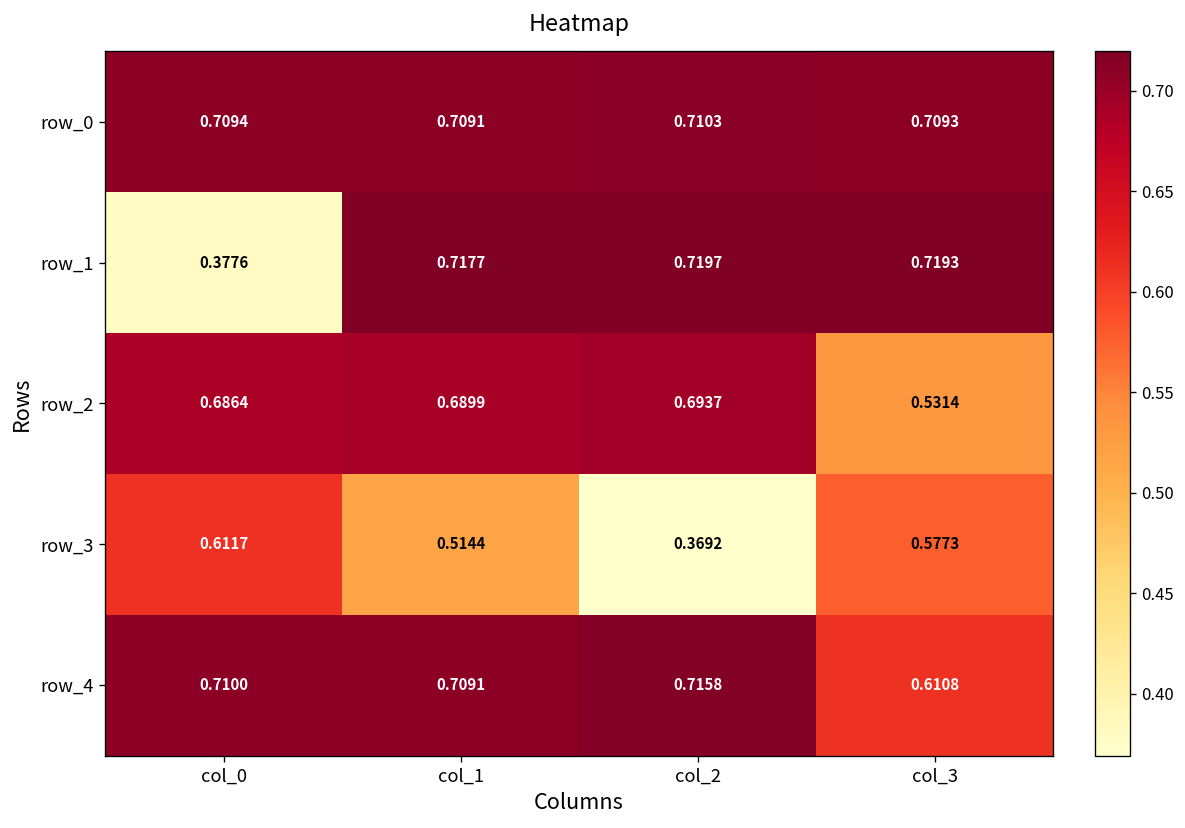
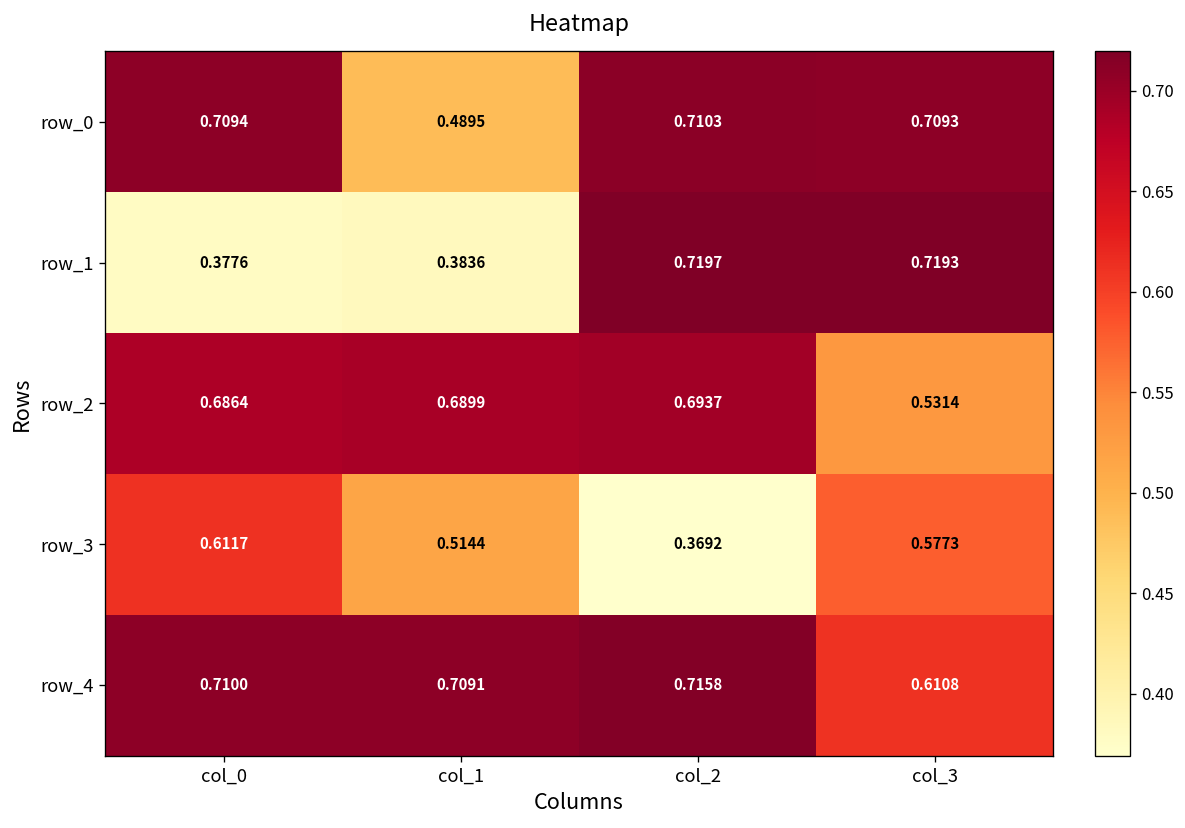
  {
    "row_0": {
      "col_0": 0.7094,
-     "col_1": 0.7091,
+     "col_1": 0.4895,
      "col_2": 0.7103,
      "col_3": 0.7093
    },
    "row_1": {
      "col_0": 0.3776,
-     "col_1": 0.7177,
+     "col_1": 0.3836,
      "col_2": 0.7197,
      "col_3": 0.7193
    },
    "row_2": {
      "col_0": 0.6864,
      "col_1": 0.6899,
      "col_2": 0.6937,
      "col_3": 0.5314
    },
    "row_3": {
      "col_0": 0.6117,
      "col_1": 0.5144,
      "col_2": 0.3692,
      "col_3": 0.5773
    },
    "row_4": {
      "col_0": 0.7100,
      "col_1": 0.7091,
      "col_2": 0.7158,
      "col_3": 0.6108
    }
  }
